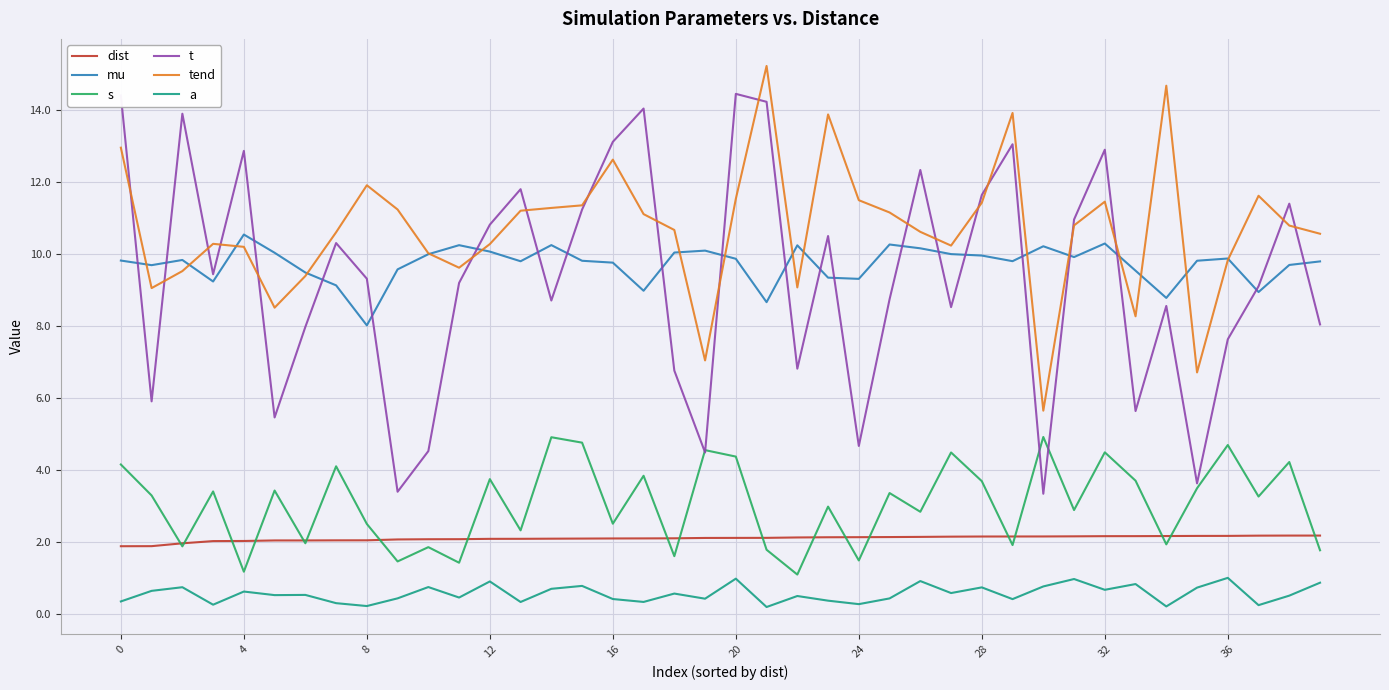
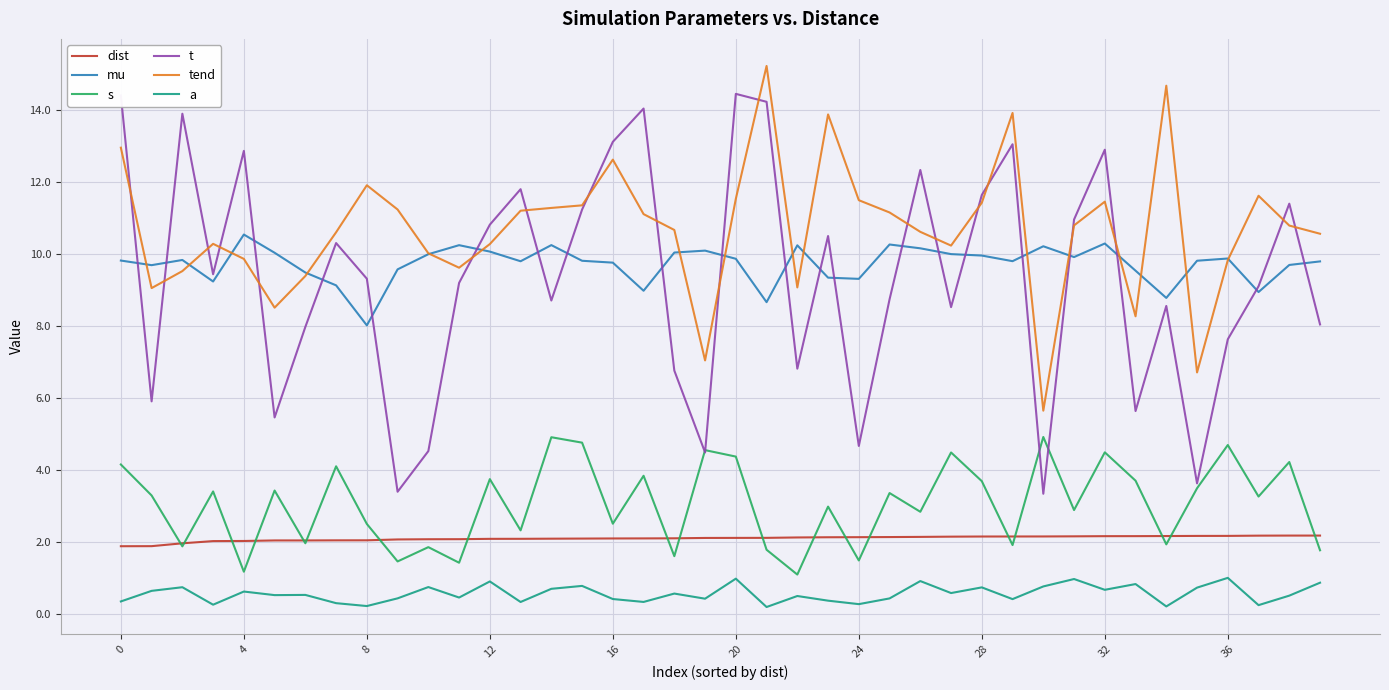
  {
    "dist": {
      "0": 1.9,
      "4": 2.0,
      "8": 2.0,
      "12": 2.1,
      "16": 2.1,
      "20": 2.1,
      "24": 2.1,
      "28": 2.1,
      "32": 2.2,
      "36": 2.2
    },
    "mu": {
      "0": 9.8,
      "4": 10.5,
      "8": 8.0,
      "12": 10.1,
      "16": 9.8,
      "20": 9.9,
      "24": 9.3,
      "28": 10.0,
      "32": 10.3
    },
    "t": {
      "4": 12.9,
      "8": 9.3,
      "12": 10.8,
      "16": 13.1,
      "20": 14.5,
      "24": 4.7,
      "28": 11.6,
      "32": 12.9,
      "36": 7.6
    },
    "tend": {
      "0": 13.0,
-     "4": 10.2,
+     "4": 9.9,
      "8": 11.9,
      "12": 10.3,
      "16": 12.6,
      "20": 11.5,
      "24": 11.5,
      "28": 11.4,
      "32": 11.5
    }
  }
